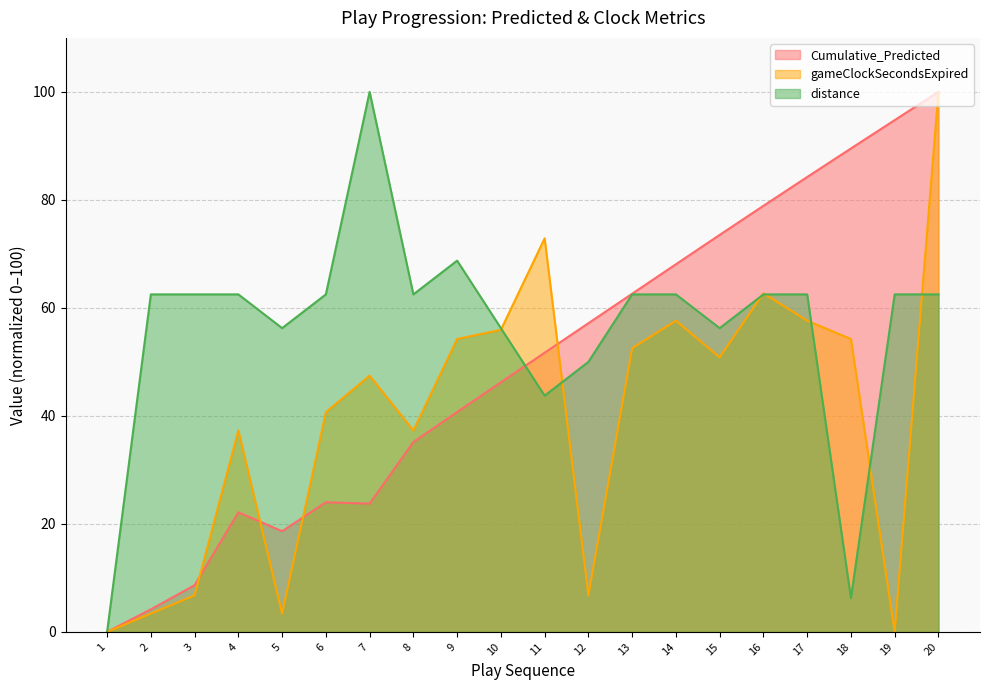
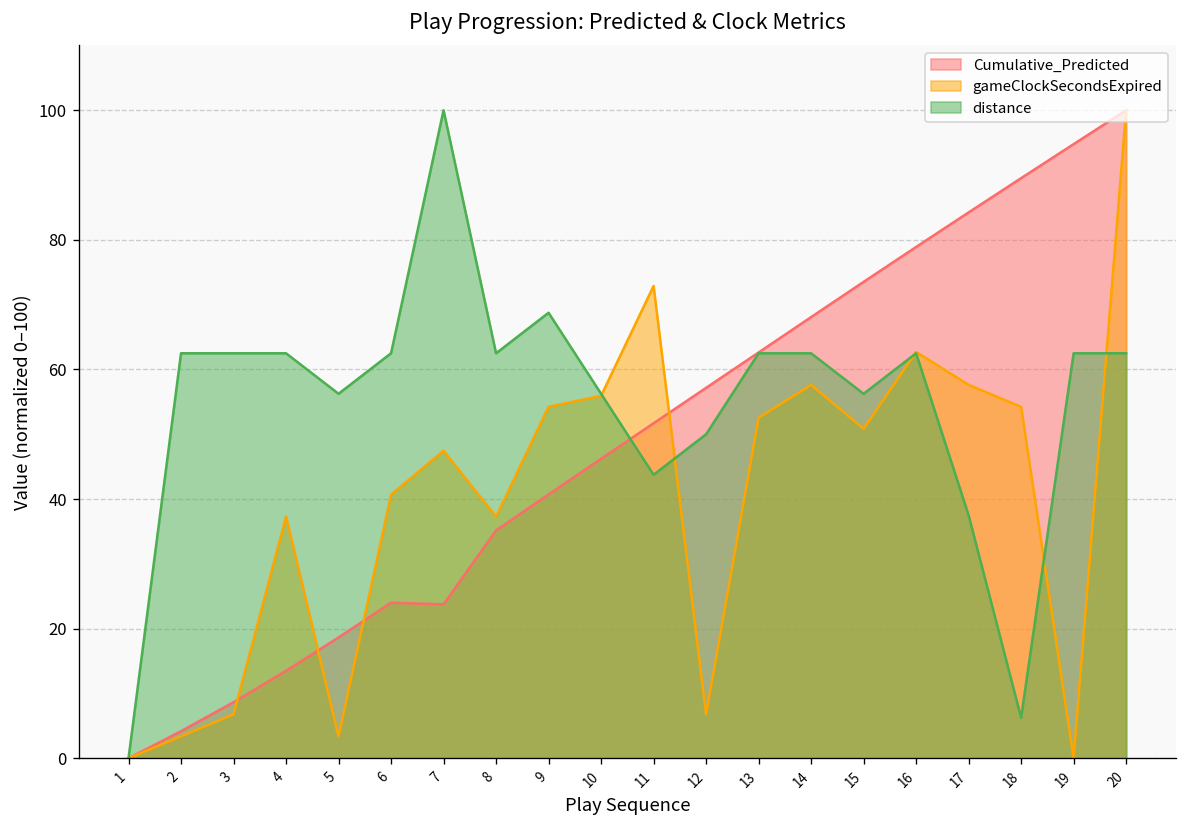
  {
    "Cumulative_Predicted": {
      "2": 4,
      "3": 9,
-     "4": 22,
+     "4": 13,
      "5": 19,
      "6": 24,
      "7": 24,
      "8": 35,
      "9": 41,
      "10": 46,
      "11": 52,
      "12": 57,
      "14": 68,
      "15": 74,
      "16": 79,
      "17": 84,
      "18": 90,
      "19": 95
    },
    "gameClockSecondsExpired": {
      "2": 3,
      "3": 7,
      "4": 37,
      "5": 3,
      "6": 41,
      "7": 47,
      "8": 37,
      "9": 54,
      "11": 73,
      "12": 7,
      "13": 53,
      "14": 58,
      "15": 51,
      "17": 58,
      "18": 54,
      "19": 0
    },
    "distance": {
      "2": 63,
      "3": 63,
      "4": 63,
      "5": 56,
      "6": 63,
      "7": 100,
      "8": 63,
      "9": 69,
      "11": 44,
      "12": 50,
      "14": 63,
      "15": 56,
-     "17": 63,
+     "17": 38,
      "18": 6,
      "19": 63,
      "20": 63
    }
  }
